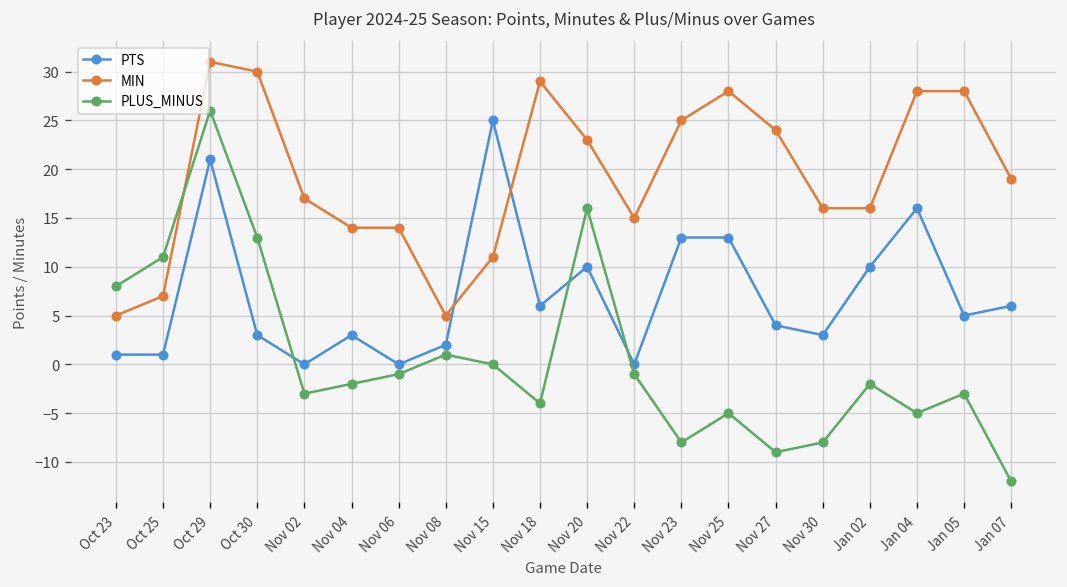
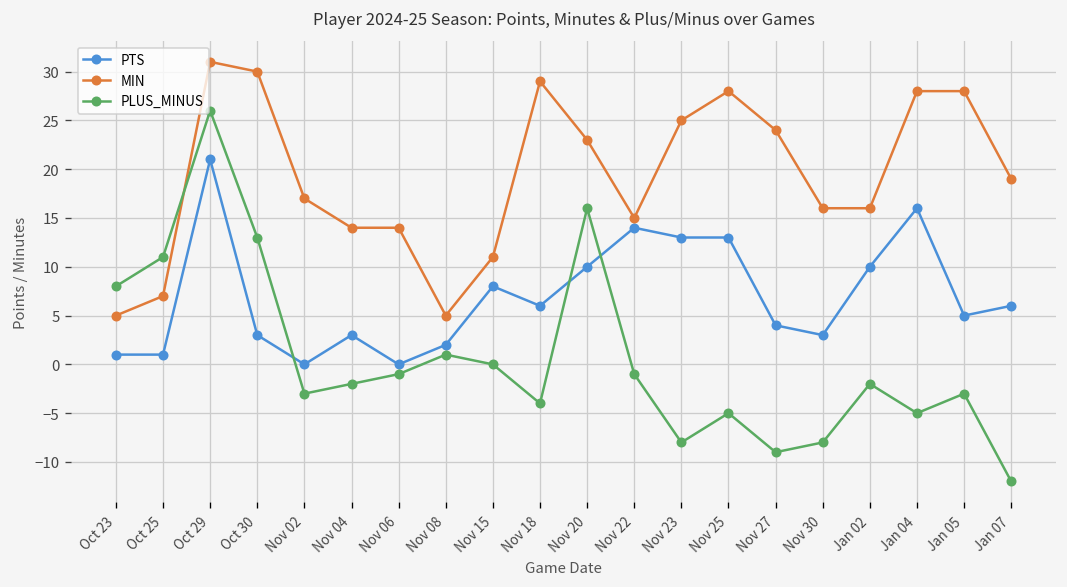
  {
    "PTS": {
      "Oct 23": 1,
      "Oct 25": 1,
      "Oct 29": 21,
      "Oct 30": 3,
      "Nov 02": 0,
      "Nov 04": 3,
      "Nov 06": 0,
      "Nov 08": 2,
-     "Nov 15": 25,
+     "Nov 15": 8,
      "Nov 18": 6,
      "Nov 20": 10,
-     "Nov 22": 0,
+     "Nov 22": 14,
      "Nov 23": 13,
      "Nov 25": 13,
      "Nov 27": 4,
      "Nov 30": 3,
      "Jan 02": 10,
      "Jan 04": 16,
      "Jan 05": 5,
      "Jan 07": 6
    },
    "MIN": {
      "Oct 23": 5,
      "Oct 25": 7,
      "Oct 29": 31,
      "Oct 30": 30,
      "Nov 02": 17,
      "Nov 04": 14,
      "Nov 06": 14,
      "Nov 08": 5,
      "Nov 15": 11,
      "Nov 18": 29,
      "Nov 20": 23,
      "Nov 22": 15,
      "Nov 23": 25,
      "Nov 25": 28,
      "Nov 27": 24,
      "Nov 30": 16,
      "Jan 02": 16,
      "Jan 04": 28,
      "Jan 05": 28,
      "Jan 07": 19
    },
    "PLUS_MINUS": {
      "Oct 23": 8,
      "Oct 25": 11,
      "Oct 29": 26,
      "Oct 30": 13,
      "Nov 02": -3,
      "Nov 04": -2,
      "Nov 06": -1,
      "Nov 08": 1,
      "Nov 15": 0,
      "Nov 18": -4,
      "Nov 20": 16,
      "Nov 22": -1,
      "Nov 23": -8,
      "Nov 25": -5,
      "Nov 27": -9,
      "Nov 30": -8,
      "Jan 02": -2,
      "Jan 04": -5,
      "Jan 05": -3,
      "Jan 07": -12
    }
  }
